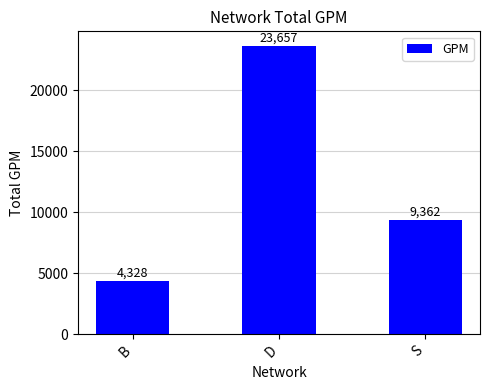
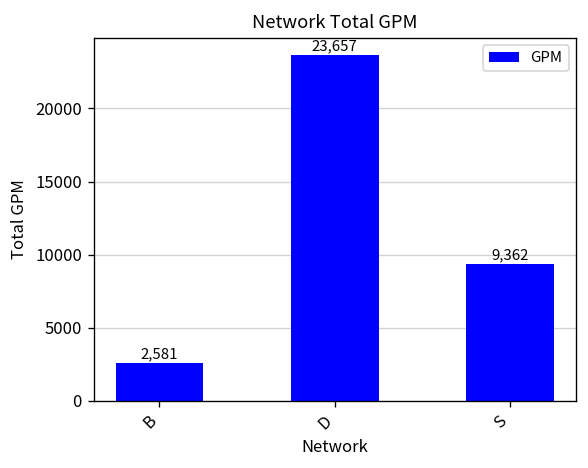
  {
-   "B": "4,328",
+   "B": "2,581",
    "D": "23,657",
    "S": "9,362"
  }
